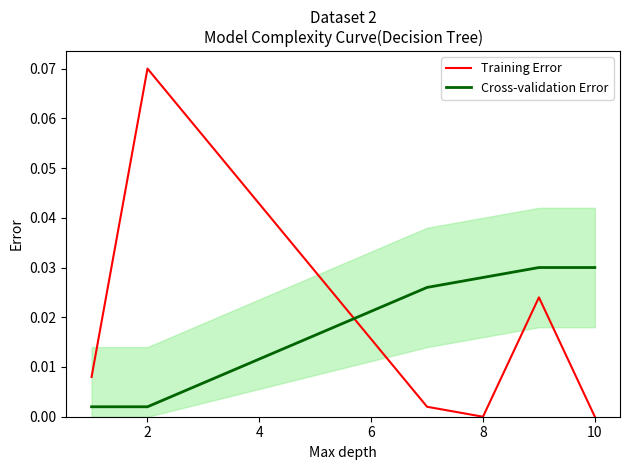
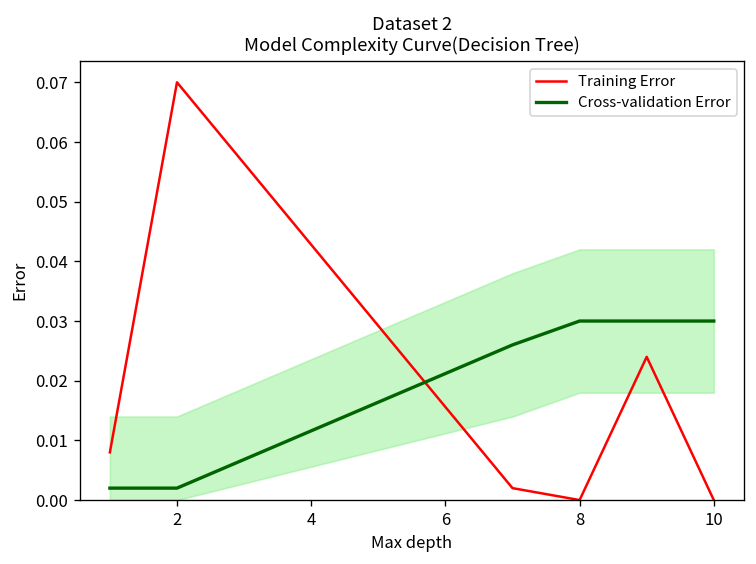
  {
    "Training Error": {
      "2": 0.070,
      "8": 0.000,
      "10": 0.000
    },
    "Cross-validation Error": {
      "2": 0.002,
-     "8": 0.028,
+     "8": 0.030,
      "10": 0.030
    }
  }
